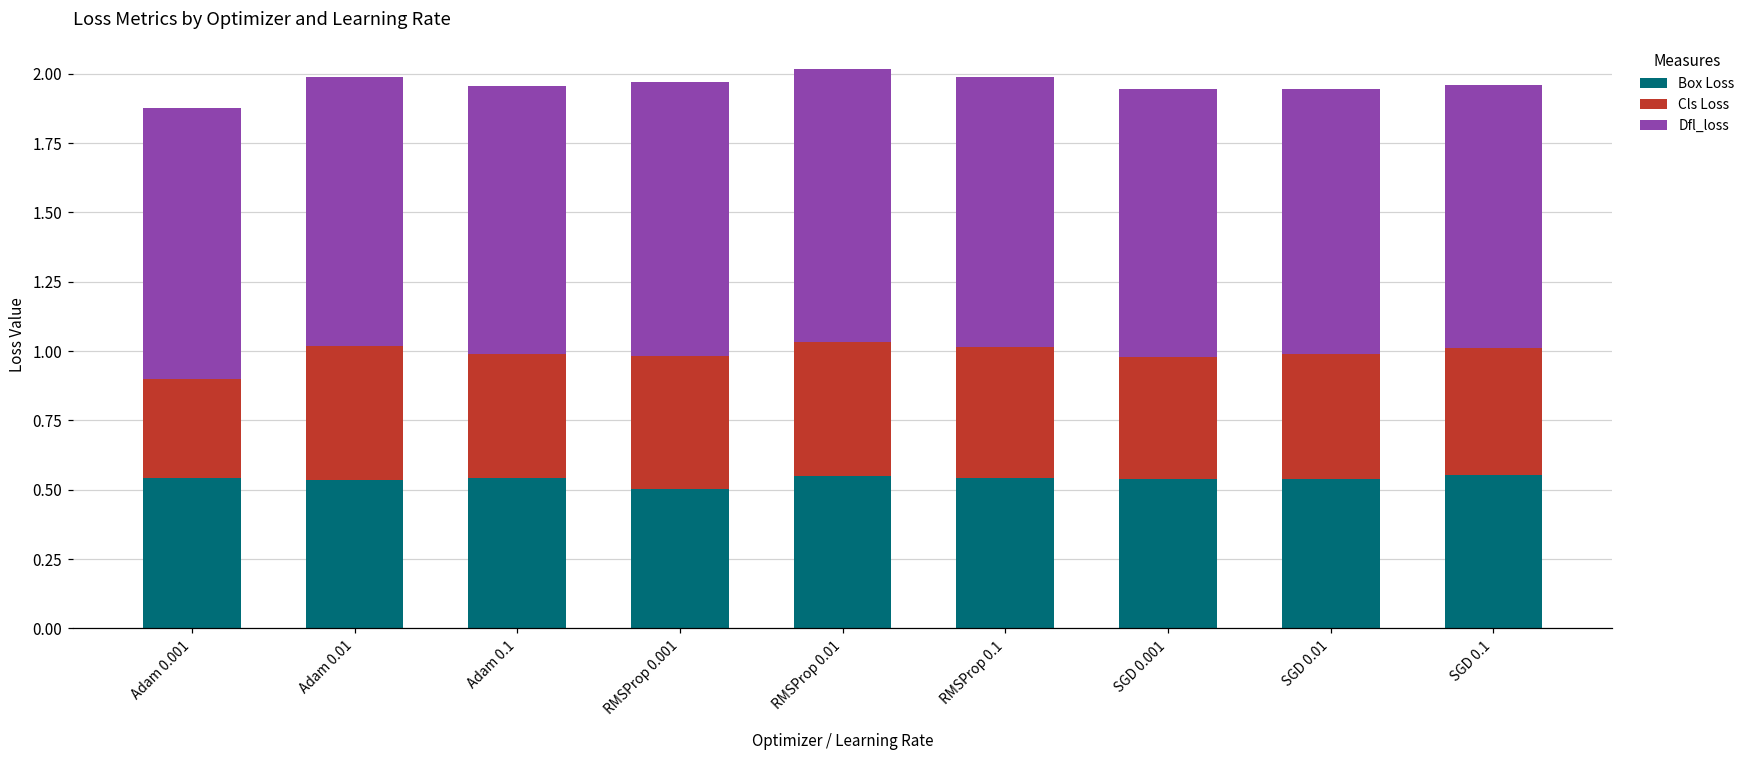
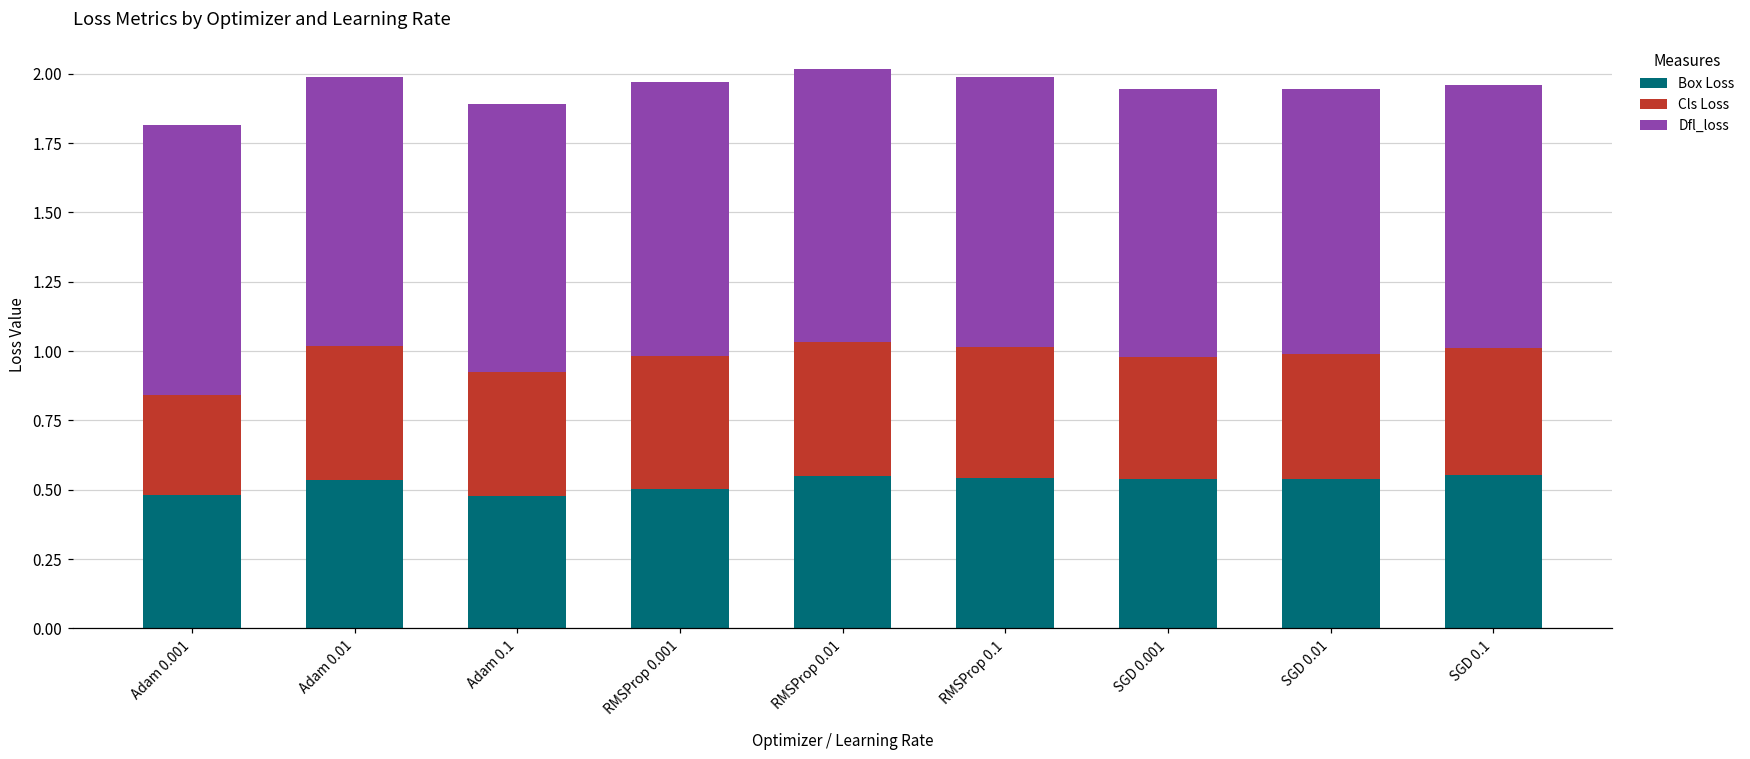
  {
    "Box Loss": {
-     "Adam 0.001": 0.54,
+     "Adam 0.001": 0.48,
      "Adam 0.01": 0.54,
-     "Adam 0.1": 0.54,
+     "Adam 0.1": 0.48,
      "RMSProp 0.001": 0.50,
      "RMSProp 0.01": 0.55,
      "RMSProp 0.1": 0.54,
      "SGD 0.001": 0.54,
      "SGD 0.01": 0.54,
      "SGD 0.1": 0.55
    },
    "Cls Loss": {
      "Adam 0.001": 0.36,
      "Adam 0.01": 0.48,
      "Adam 0.1": 0.45,
      "RMSProp 0.001": 0.48,
      "RMSProp 0.01": 0.48,
      "RMSProp 0.1": 0.47,
      "SGD 0.001": 0.44,
      "SGD 0.01": 0.45,
      "SGD 0.1": 0.46
    },
    "Dfl_loss": {
      "Adam 0.001": 0.98,
      "Adam 0.01": 0.97,
      "Adam 0.1": 0.97,
      "RMSProp 0.001": 0.99,
      "RMSProp 0.01": 0.99,
      "RMSProp 0.1": 0.97,
      "SGD 0.001": 0.97,
      "SGD 0.01": 0.95,
      "SGD 0.1": 0.95
    }
  }
